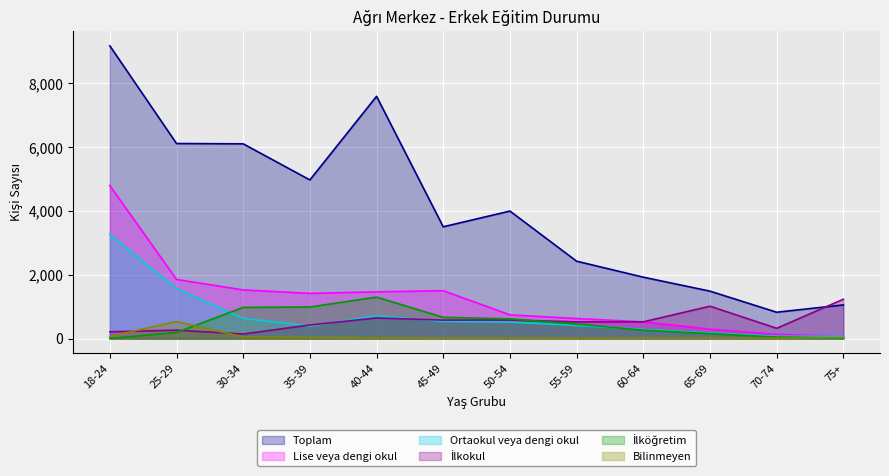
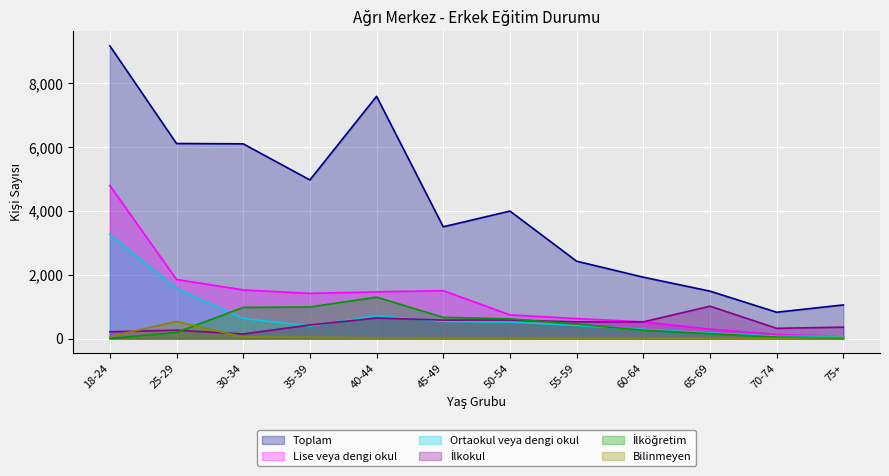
  {
    "Toplam": {
      "18-24": "9,200",
      "25-29": "6,100",
      "30-34": "6,100",
      "35-39": "5,000",
      "40-44": "7,600",
      "45-49": "3,500",
      "50-54": "4,000",
      "55-59": "2,400",
      "60-64": "1,900",
      "65-69": "1,500",
      "70-74": "800",
      "75+": "1,100"
    },
    "Lise veya dengi okul": {
      "18-24": "4,800",
      "25-29": "1,900",
      "30-34": "1,500",
      "35-39": "1,400",
      "40-44": "1,500",
      "45-49": "1,500",
      "50-54": "700",
      "55-59": "600",
      "65-69": "300"
    },
    "Ortaokul veya dengi okul": {
      "18-24": "3,300",
      "25-29": "1,600",
      "30-34": "600"
    },
    "İlkokul": {
      "18-24": "200",
      "30-34": "100",
      "65-69": "1,000",
      "70-74": "300",
-     "75+": "1,200"
+     "75+": "400"
    },
    "İlköğretim": {
      "30-34": "1,000",
      "35-39": "1,000",
      "40-44": "1,300",
      "45-49": "700"
    },
    "Bilinmeyen": {
      "25-29": "500",
      "30-34": "100",
      "35-39": "0",
      "40-44": "0",
      "45-49": "0",
      "50-54": "0",
      "55-59": "0",
      "60-64": "0",
      "65-69": "0"
    }
  }
